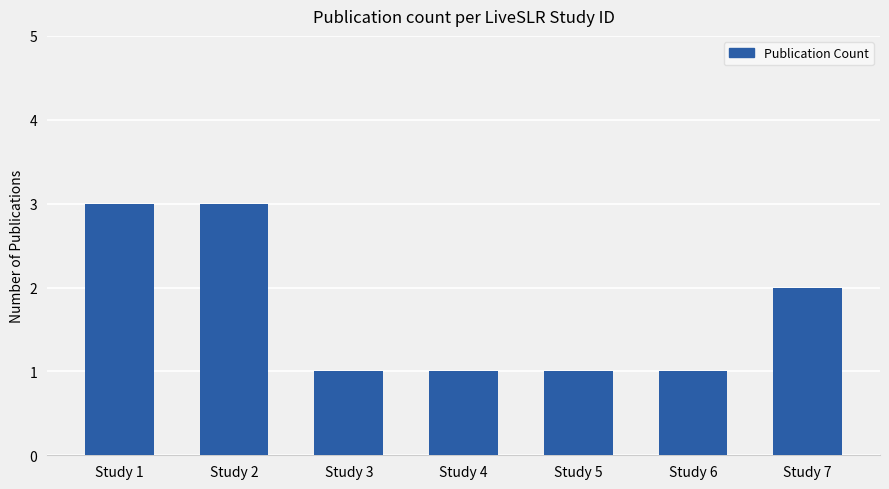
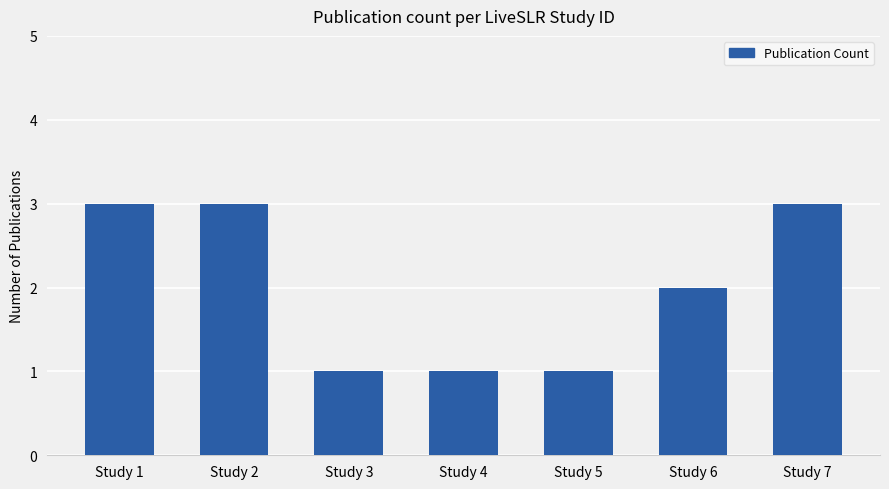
  {
    "Study 1": 3,
    "Study 2": 3,
    "Study 3": 1,
    "Study 4": 1,
    "Study 5": 1,
-   "Study 6": 1,
-   "Study 7": 2
+   "Study 6": 2,
+   "Study 7": 3
  }
